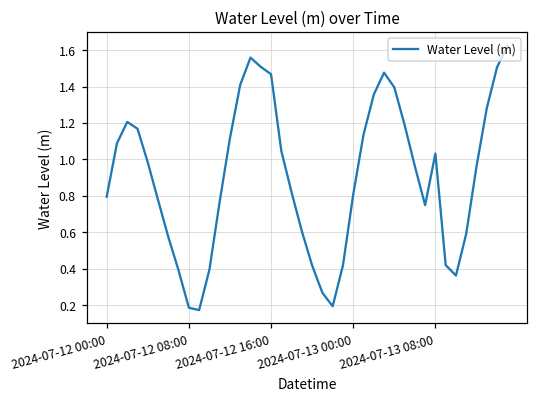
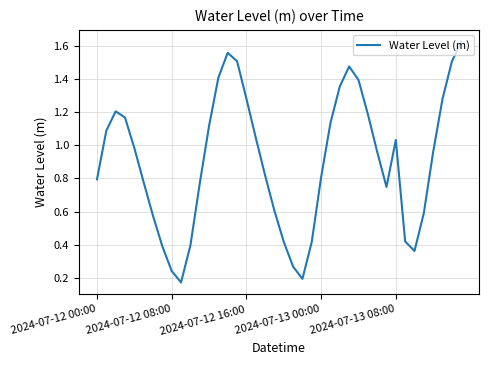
  {
    "2024-07-12 00:00": 0.79,
-   "2024-07-12 08:00": 0.19,
-   "2024-07-12 16:00": 1.47,
+   "2024-07-12 08:00": 0.24,
+   "2024-07-12 16:00": 1.28,
    "2024-07-13 00:00": 0.81,
    "2024-07-13 08:00": 1.03
  }
